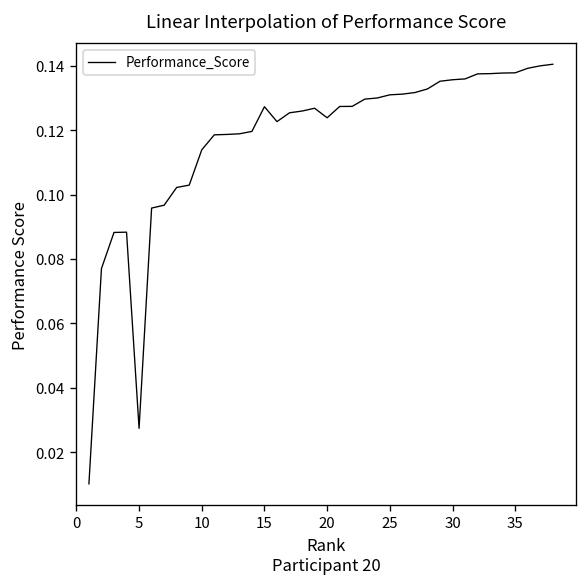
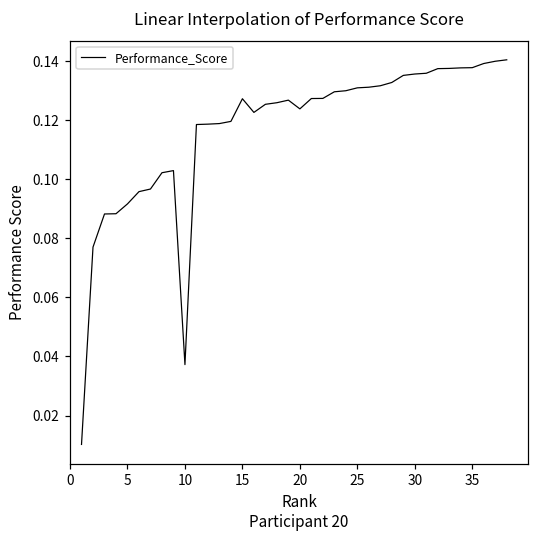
  {
-   "5": 0.027,
-   "10": 0.114,
+   "5": 0.092,
+   "10": 0.037,
    "15": 0.127,
    "20": 0.124,
    "25": 0.131,
    "30": 0.136,
    "35": 0.138
  }
